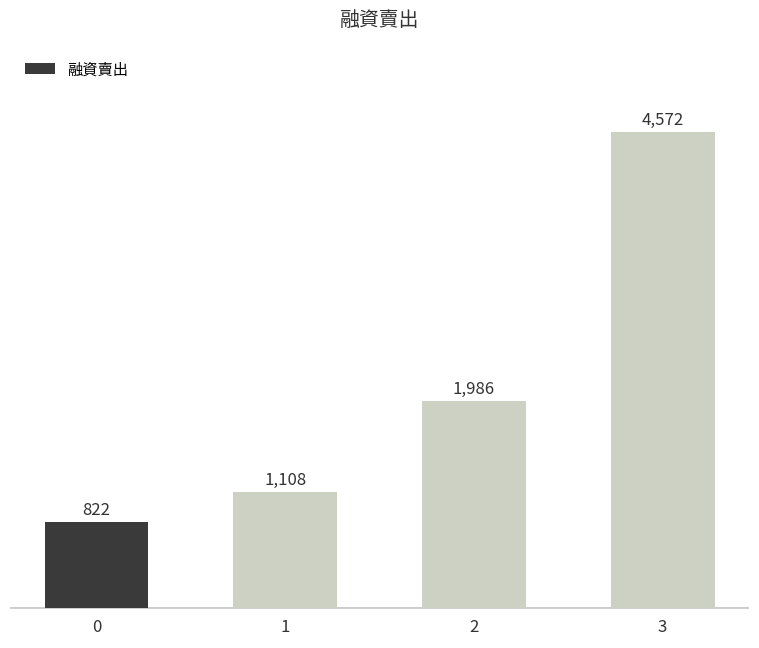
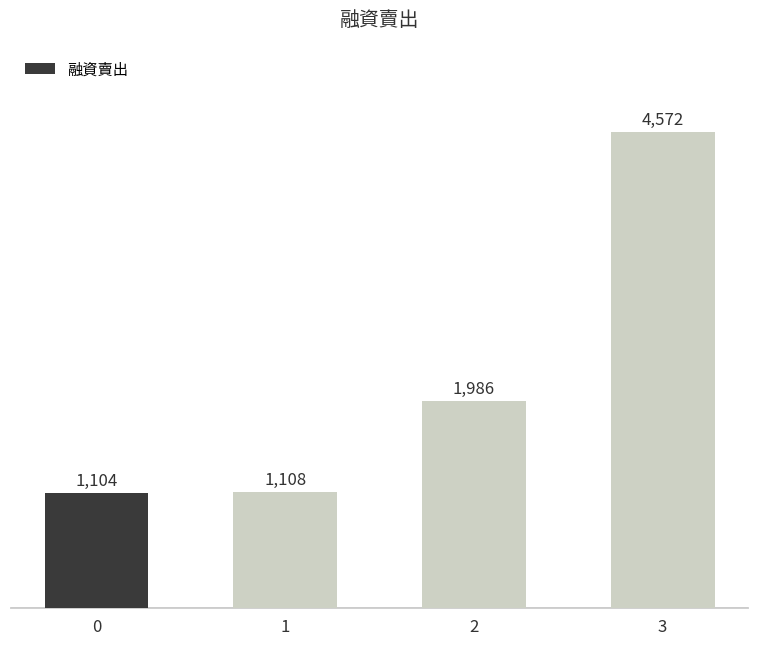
  {
-   "0": "822",
+   "0": "1,104",
    "1": "1,108",
    "2": "1,986",
    "3": "4,572"
  }
